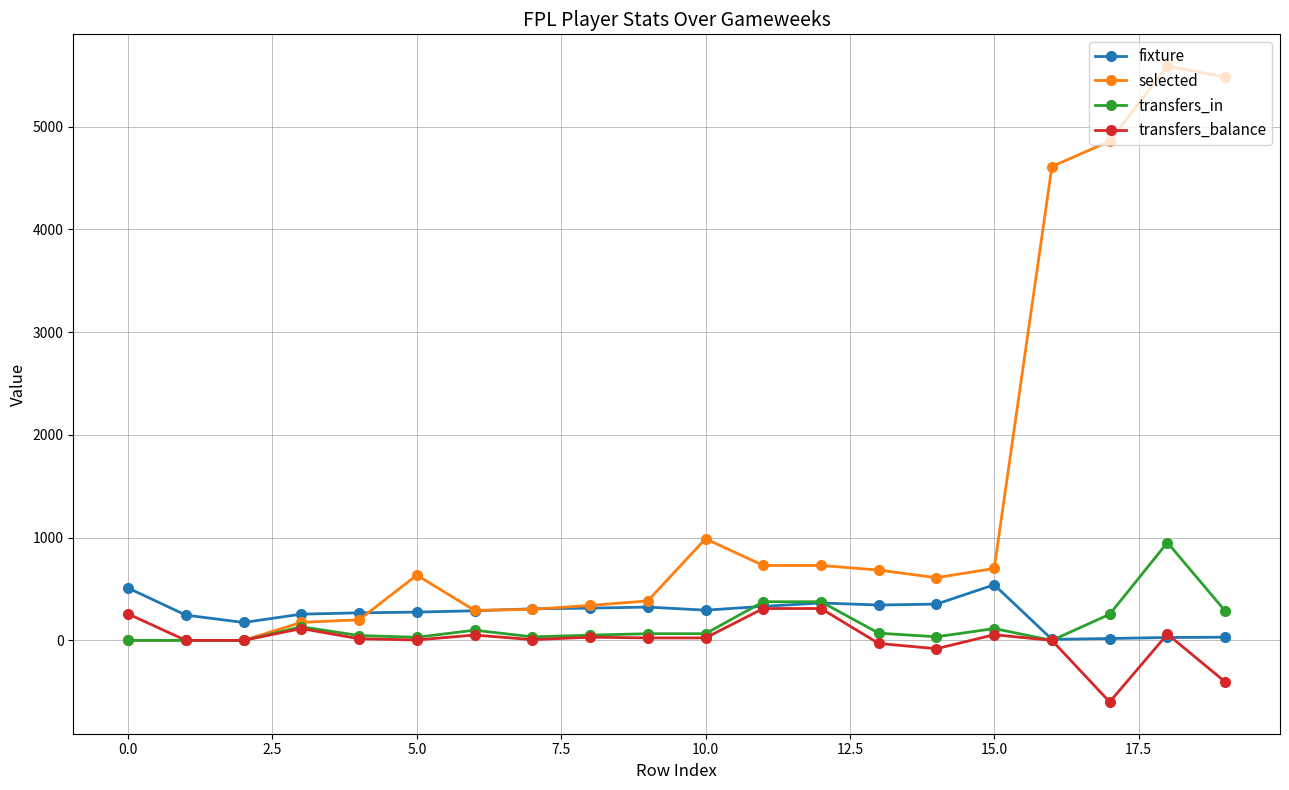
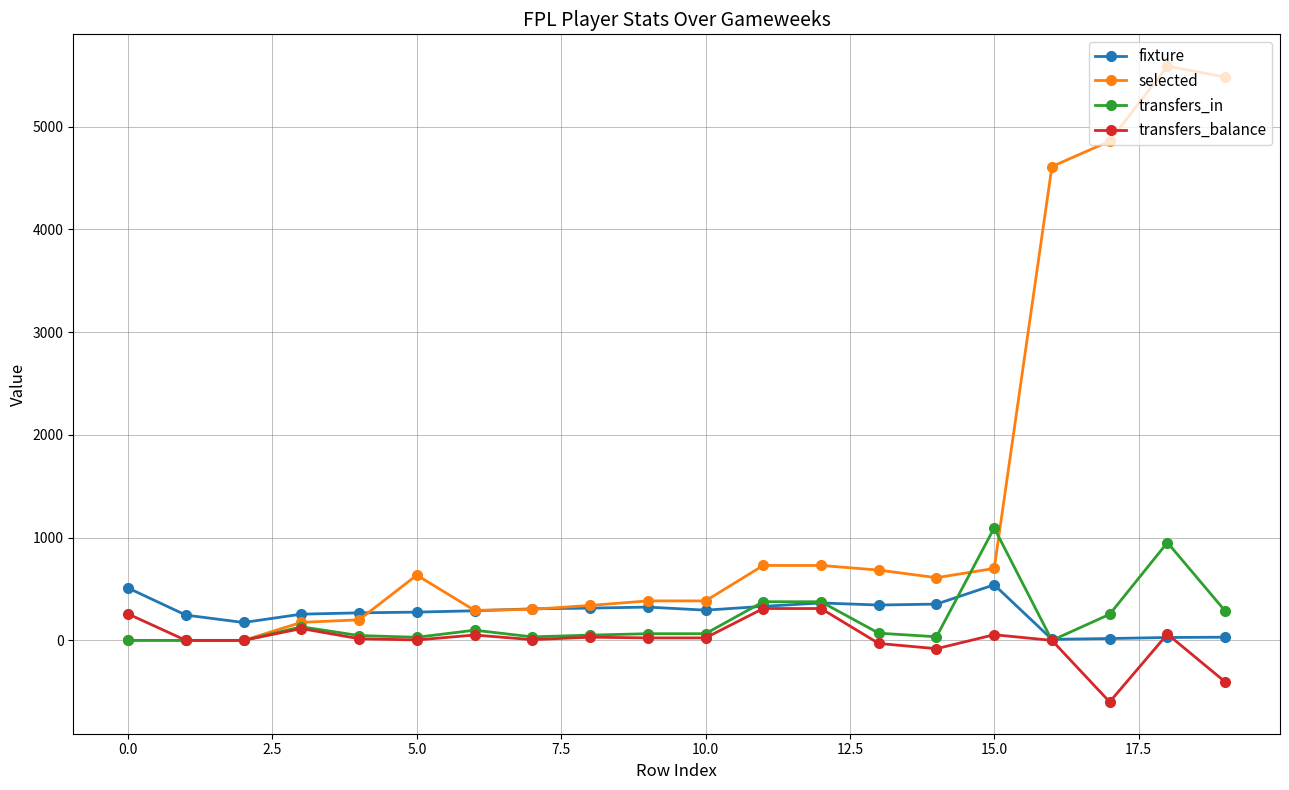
  {
    "fixture": {
      "0.0": 510,
      "5.0": 280,
      "10.0": 290,
      "15.0": 540
    },
    "selected": {
      "5.0": 640,
-     "10.0": 990,
+     "10.0": 380,
      "15.0": 700
    },
    "transfers_in": {
      "5.0": 30,
      "10.0": 70,
-     "15.0": 120
+     "15.0": 1090
    },
    "transfers_balance": {
      "0.0": 260,
      "5.0": 0,
      "10.0": 20,
      "15.0": 60
    }
  }
